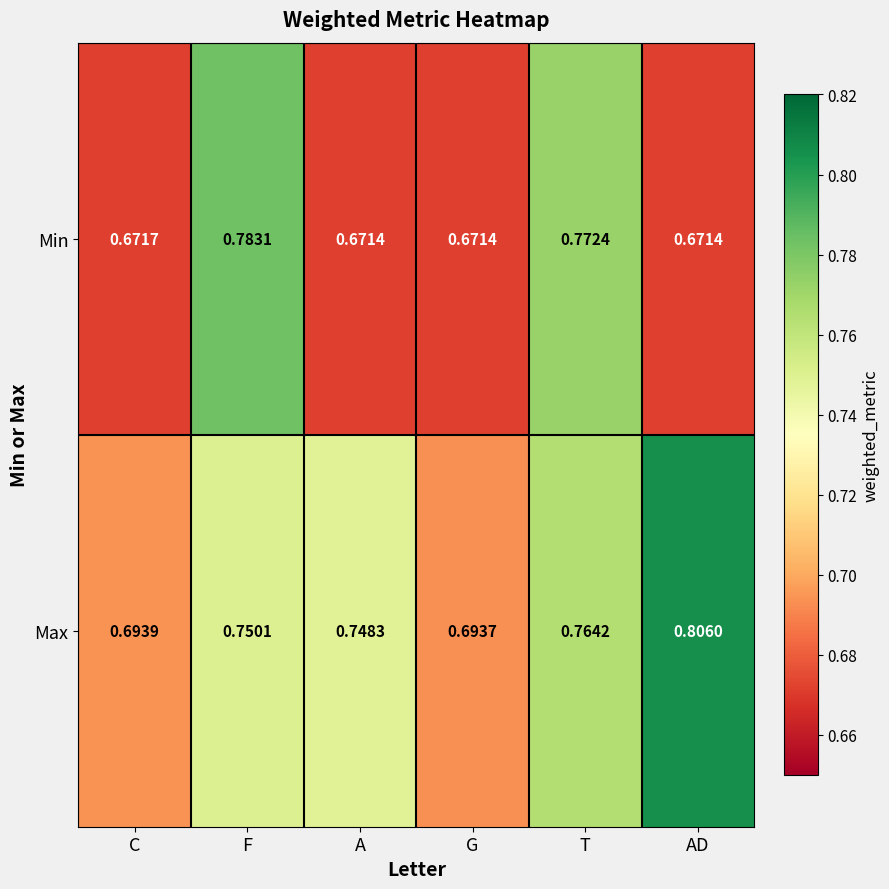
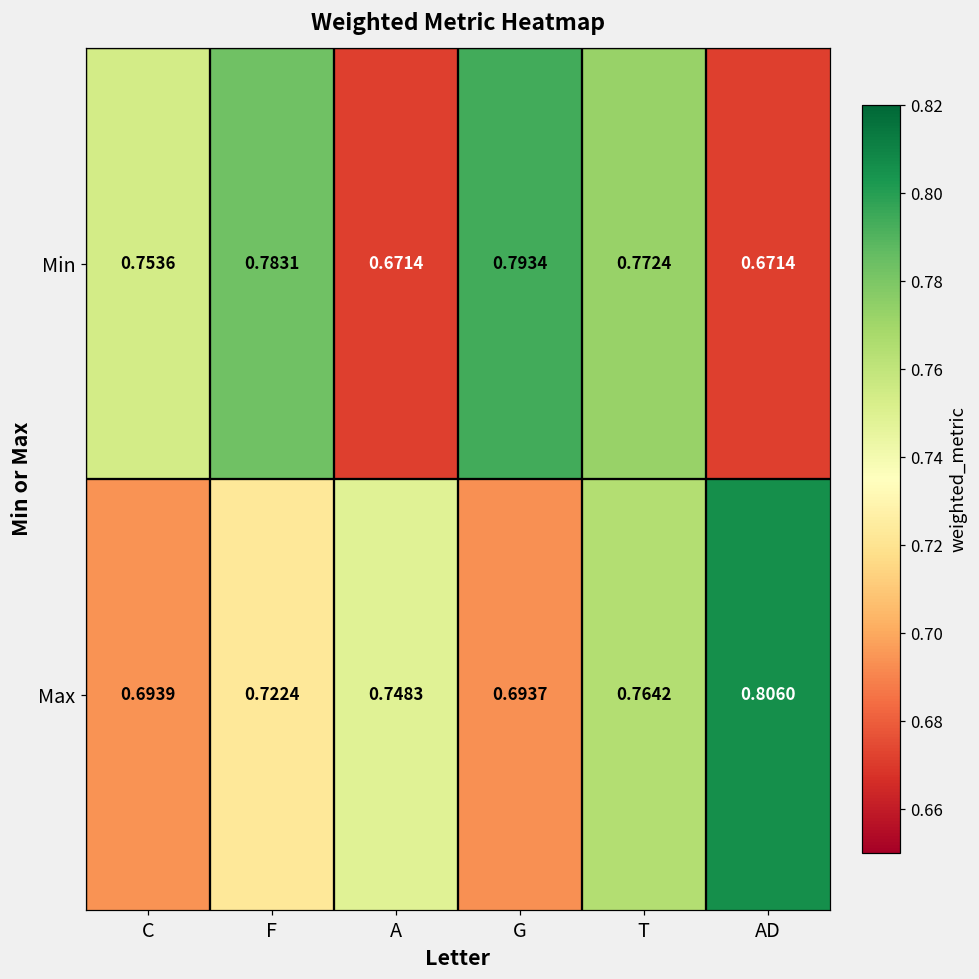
  {
    "Min": {
-     "C": 0.6717,
+     "C": 0.7536,
      "F": 0.7831,
      "A": 0.6714,
-     "G": 0.6714,
+     "G": 0.7934,
      "T": 0.7724,
      "AD": 0.6714
    },
    "Max": {
      "C": 0.6939,
-     "F": 0.7501,
+     "F": 0.7224,
      "A": 0.7483,
      "G": 0.6937,
      "T": 0.7642,
      "AD": 0.8060
    }
  }
